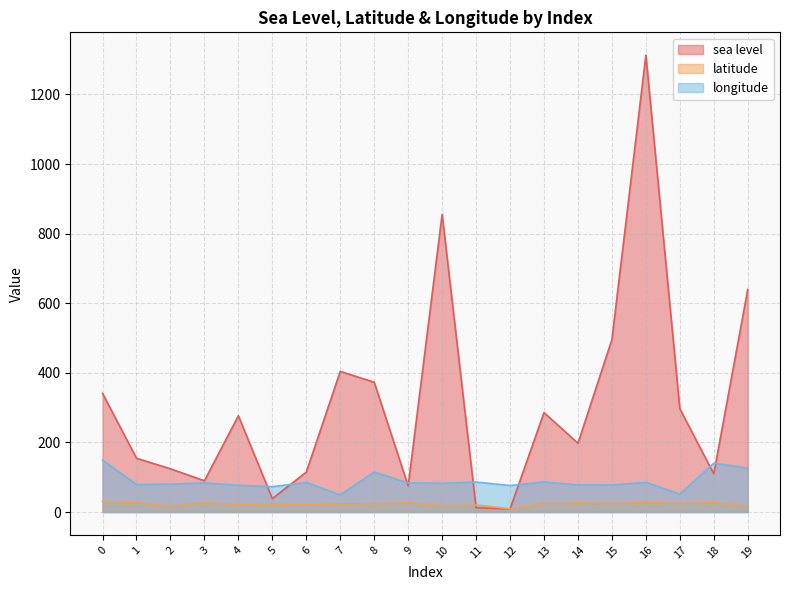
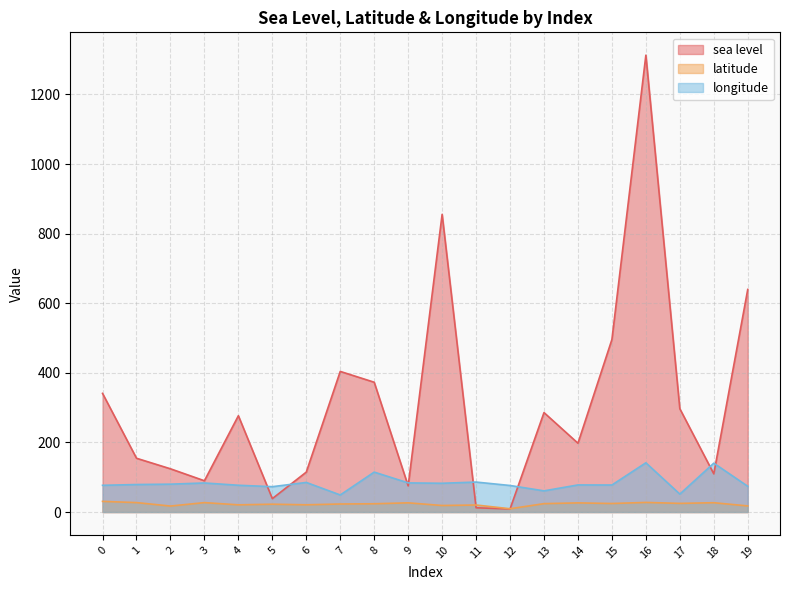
  {
    "longitude": {
-     "0": 150,
+     "0": 80,
      "1": 80,
      "2": 80,
      "4": 80,
      "5": 70,
      "6": 90,
      "7": 50,
      "8": 110,
      "9": 80,
      "10": 80,
      "11": 90,
      "12": 80,
-     "13": 90,
+     "13": 60,
      "14": 80,
      "15": 80,
-     "16": 90,
+     "16": 140,
      "17": 50,
      "18": 140,
-     "19": 130
+     "19": 70
    }
  }
